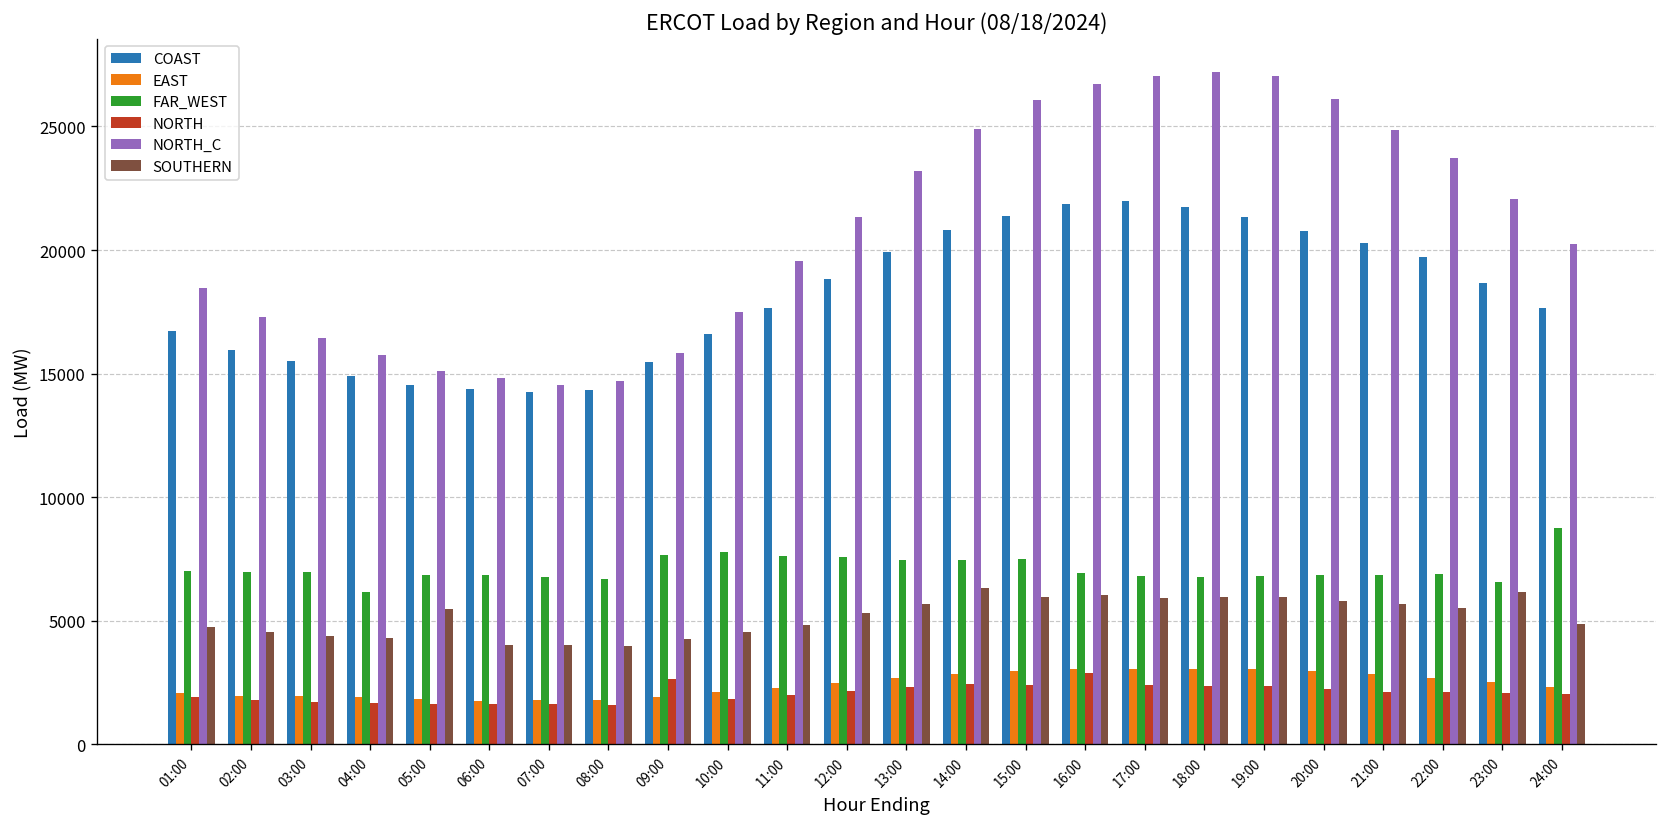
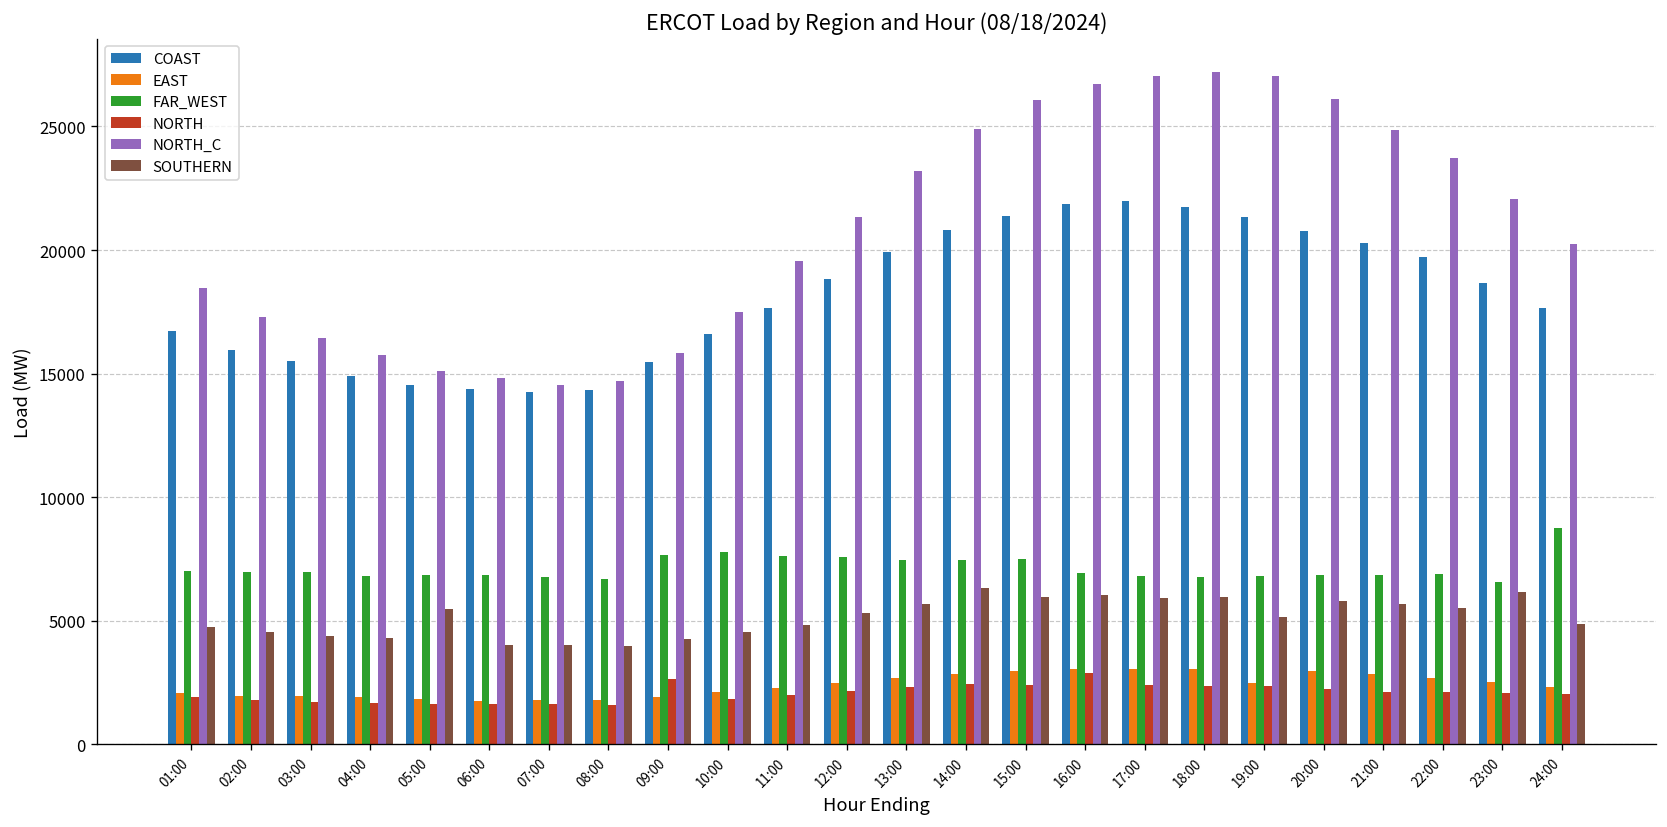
  {
    "COAST": {
      "01:00": 16700,
      "02:00": 16000,
      "03:00": 15500,
      "04:00": 14900,
      "05:00": 14500,
      "06:00": 14400,
      "07:00": 14300,
      "08:00": 14300,
      "09:00": 15500,
      "10:00": 16600,
      "11:00": 17700,
      "12:00": 18800,
      "13:00": 19900,
      "14:00": 20800,
      "15:00": 21400,
      "16:00": 21800,
      "17:00": 22000,
      "18:00": 21700,
      "19:00": 21300,
      "20:00": 20800,
      "21:00": 20300,
      "22:00": 19700,
      "23:00": 18700,
      "24:00": 17700
    },
    "EAST": {
      "01:00": 2100,
      "02:00": 2000,
      "03:00": 2000,
      "04:00": 1900,
      "05:00": 1800,
      "06:00": 1800,
      "07:00": 1800,
      "08:00": 1800,
      "09:00": 1900,
      "10:00": 2100,
      "11:00": 2300,
      "12:00": 2500,
      "13:00": 2700,
      "14:00": 2800,
      "15:00": 3000,
      "16:00": 3000,
      "17:00": 3000,
      "18:00": 3000,
-     "19:00": 3000,
+     "19:00": 2500,
      "20:00": 2900,
      "21:00": 2800,
      "22:00": 2700,
      "23:00": 2500,
      "24:00": 2300
    },
    "FAR_WEST": {
      "01:00": 7000,
      "02:00": 7000,
      "03:00": 7000,
-     "04:00": 6200,
+     "04:00": 6800,
      "05:00": 6800,
      "06:00": 6800,
      "07:00": 6800,
      "08:00": 6700,
      "09:00": 7600,
      "10:00": 7800,
      "11:00": 7600,
      "12:00": 7600,
      "13:00": 7500,
      "14:00": 7500,
      "15:00": 7500,
      "16:00": 6900,
      "17:00": 6800,
      "18:00": 6800,
      "19:00": 6800,
      "20:00": 6900,
      "21:00": 6800,
      "22:00": 6900,
      "23:00": 6600,
      "24:00": 8700
    },
    "NORTH": {
      "01:00": 1900,
      "02:00": 1800,
      "03:00": 1700,
      "04:00": 1700,
      "05:00": 1600,
      "06:00": 1600,
      "07:00": 1600,
      "08:00": 1600,
      "09:00": 2600,
      "10:00": 1800,
      "11:00": 2000,
      "12:00": 2100,
      "13:00": 2300,
      "14:00": 2400,
      "15:00": 2400,
      "16:00": 2900,
      "17:00": 2400,
      "18:00": 2300,
      "19:00": 2300,
      "20:00": 2200,
      "21:00": 2100,
      "22:00": 2100,
      "23:00": 2100,
      "24:00": 2000
    },
    "NORTH_C": {
      "01:00": 18400,
      "02:00": 17300,
      "03:00": 16500,
      "04:00": 15700,
      "05:00": 15100,
      "06:00": 14800,
      "07:00": 14500,
      "08:00": 14700,
      "09:00": 15800,
      "10:00": 17500,
      "11:00": 19600,
      "12:00": 21300,
      "13:00": 23200,
      "14:00": 24900,
      "15:00": 26100,
      "16:00": 26700,
      "17:00": 27100,
      "18:00": 27200,
      "19:00": 27000,
      "20:00": 26100,
      "21:00": 24900,
      "22:00": 23700,
      "23:00": 22100,
      "24:00": 20300
    },
    "SOUTHERN": {
      "01:00": 4700,
      "02:00": 4500,
      "03:00": 4400,
      "04:00": 4300,
      "05:00": 5500,
      "06:00": 4000,
      "07:00": 4000,
      "08:00": 4000,
      "09:00": 4200,
      "10:00": 4500,
      "11:00": 4800,
      "12:00": 5300,
      "13:00": 5700,
      "14:00": 6300,
      "15:00": 6000,
      "16:00": 6000,
      "17:00": 5900,
      "18:00": 6000,
-     "19:00": 5900,
+     "19:00": 5100,
      "20:00": 5800,
      "21:00": 5700,
      "22:00": 5500,
      "23:00": 6100,
      "24:00": 4900
    }
  }
